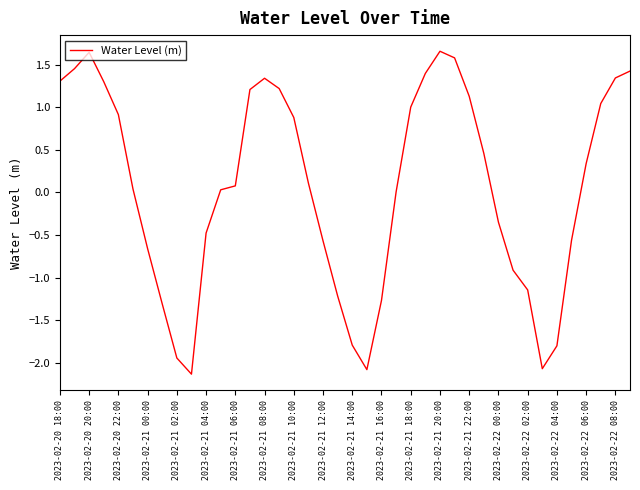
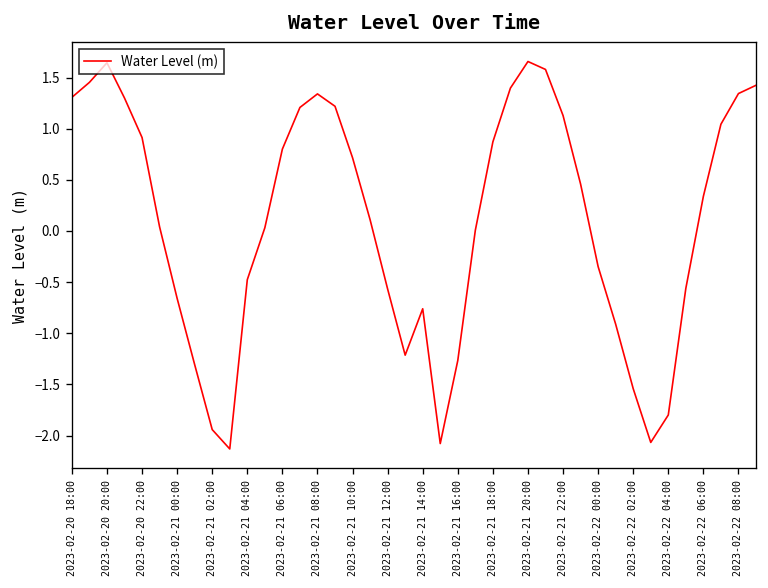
  {
    "2023-02-20 18:00": 1.3,
    "2023-02-20 22:00": 0.9,
    "2023-02-21 00:00": -0.7,
    "2023-02-21 02:00": -1.9,
    "2023-02-21 04:00": -0.5,
-   "2023-02-21 06:00": 0.1,
+   "2023-02-21 06:00": 0.8,
    "2023-02-21 08:00": 1.3,
-   "2023-02-21 10:00": 0.9,
+   "2023-02-21 10:00": 0.7,
    "2023-02-21 12:00": -0.6,
-   "2023-02-21 14:00": -1.8,
+   "2023-02-21 14:00": -0.8,
    "2023-02-21 16:00": -1.3,
-   "2023-02-21 18:00": 1.0,
+   "2023-02-21 18:00": 0.9,
    "2023-02-21 20:00": 1.7,
    "2023-02-21 22:00": 1.1,
    "2023-02-22 00:00": -0.3,
-   "2023-02-22 02:00": -1.1,
+   "2023-02-22 02:00": -1.5,
    "2023-02-22 04:00": -1.8,
    "2023-02-22 06:00": 0.3,
    "2023-02-22 08:00": 1.3
  }
